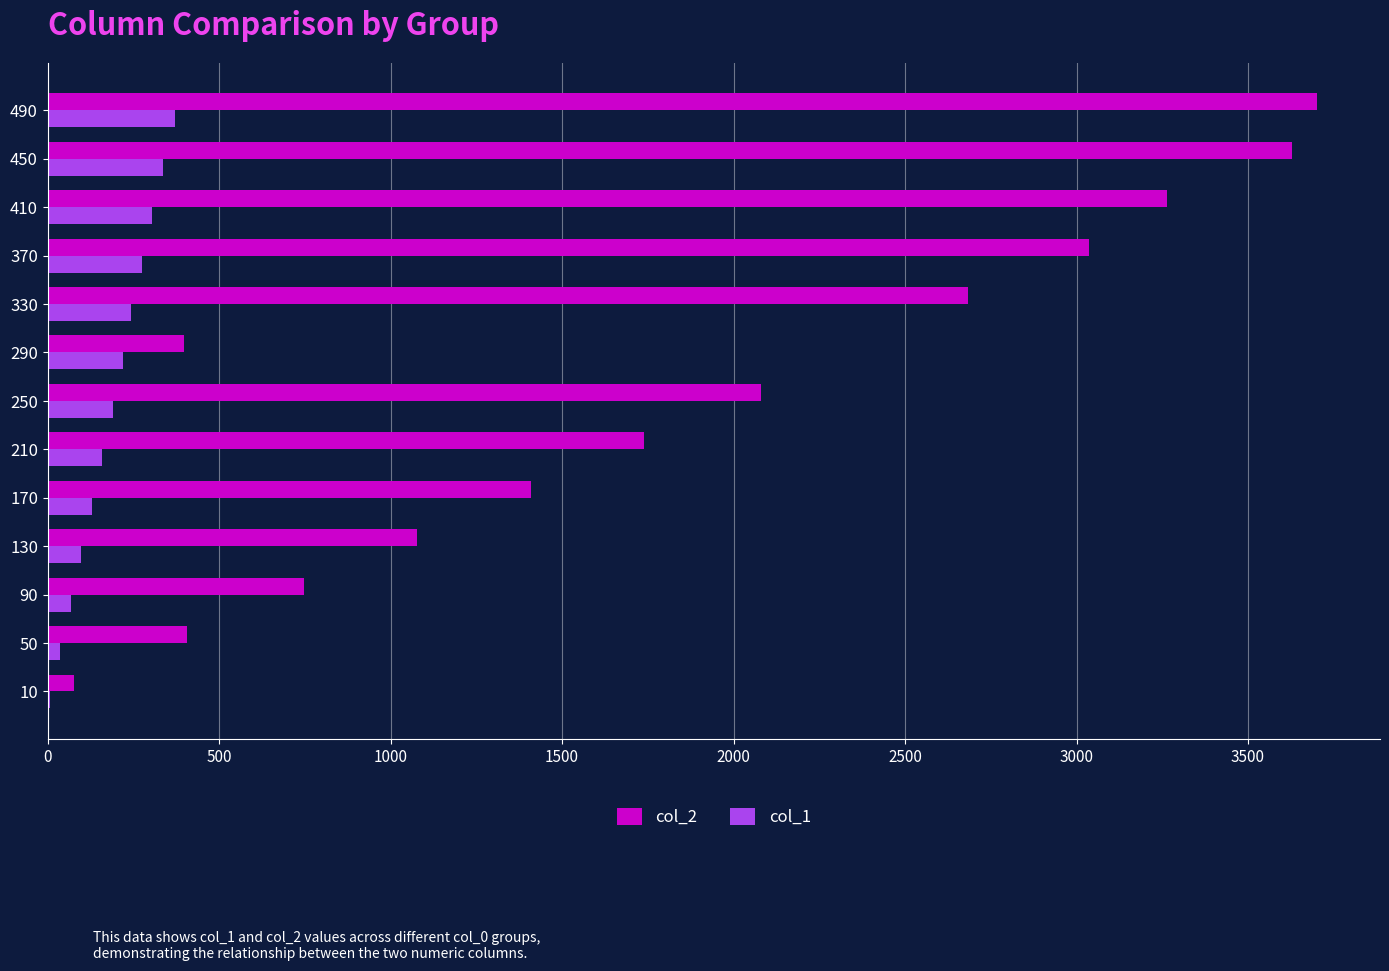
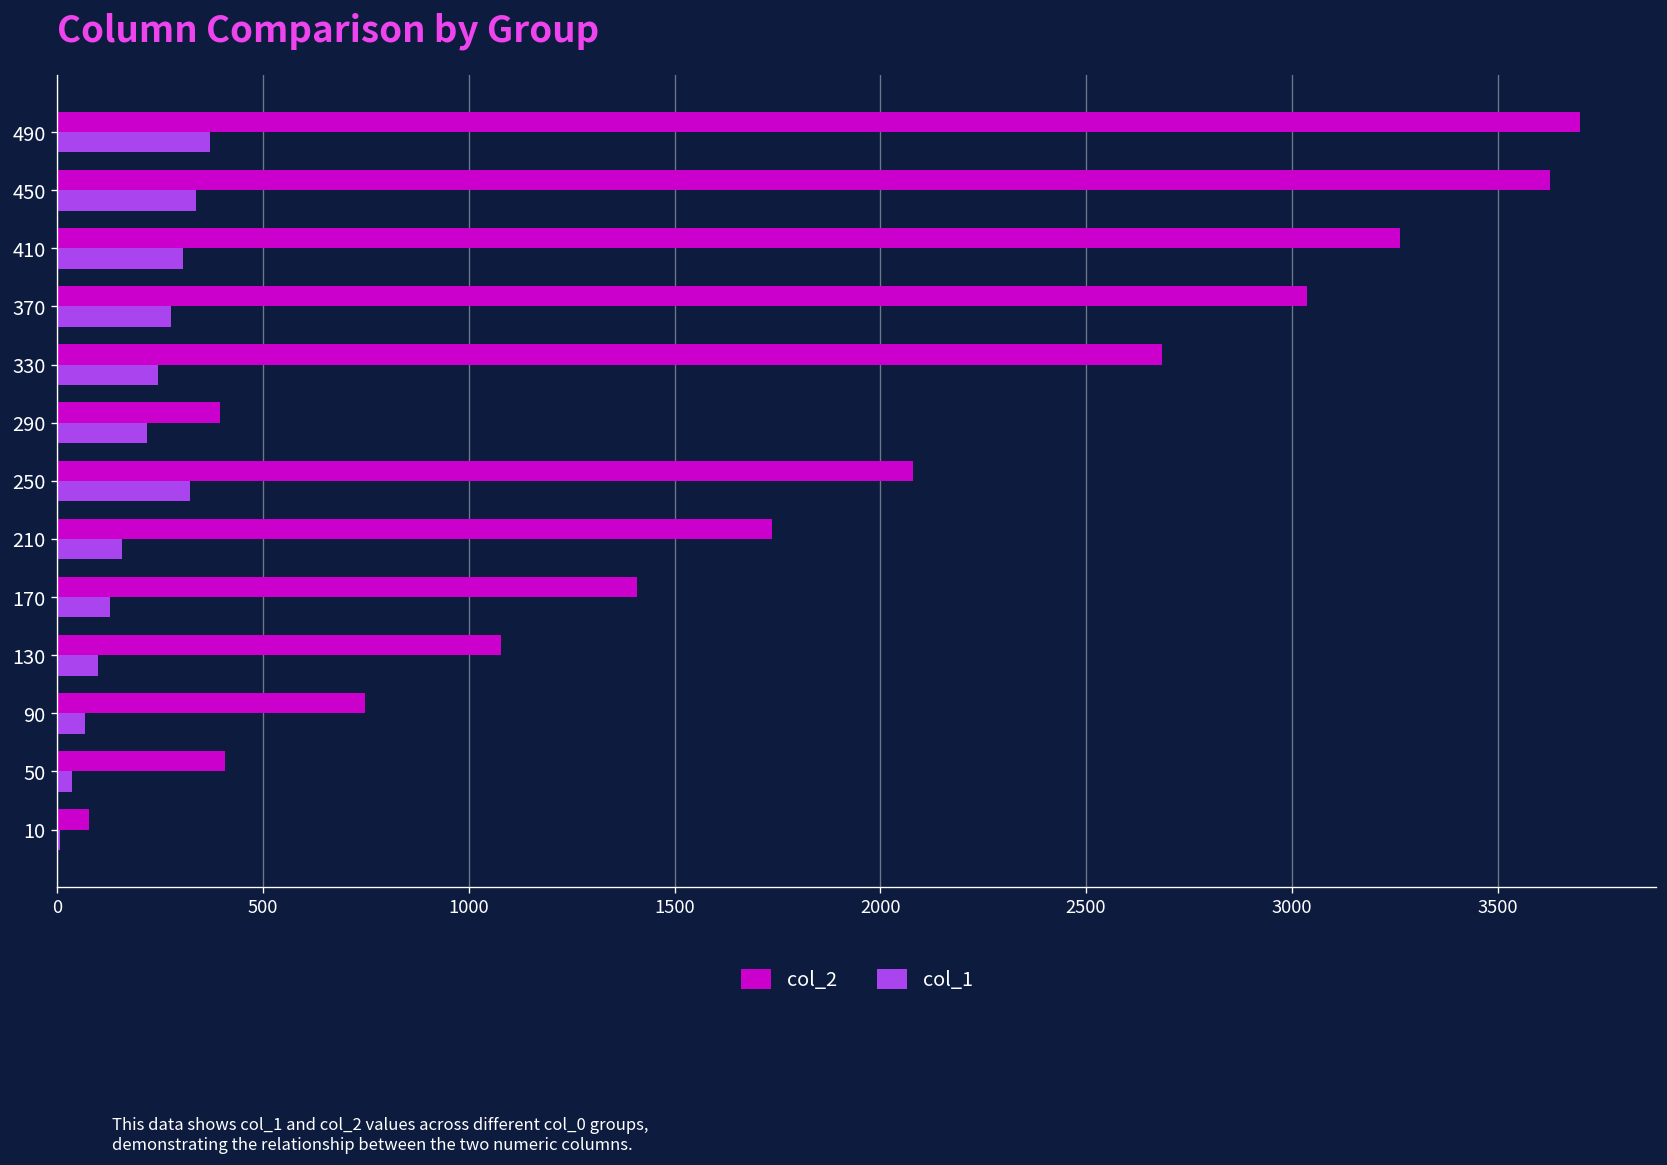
  {
    "col_2": {
      "490": 3700,
      "450": 3630,
      "410": 3260,
      "370": 3040,
      "330": 2680,
      "290": 400,
      "250": 2080,
      "210": 1740,
      "170": 1410,
      "130": 1080,
      "90": 750,
      "50": 410,
      "10": 80
    },
    "col_1": {
      "490": 370,
      "450": 340,
      "410": 310,
      "370": 280,
      "330": 240,
      "290": 220,
-     "250": 190,
+     "250": 320,
      "210": 160,
      "170": 130,
      "130": 100,
      "90": 70,
      "50": 40
    }
  }
